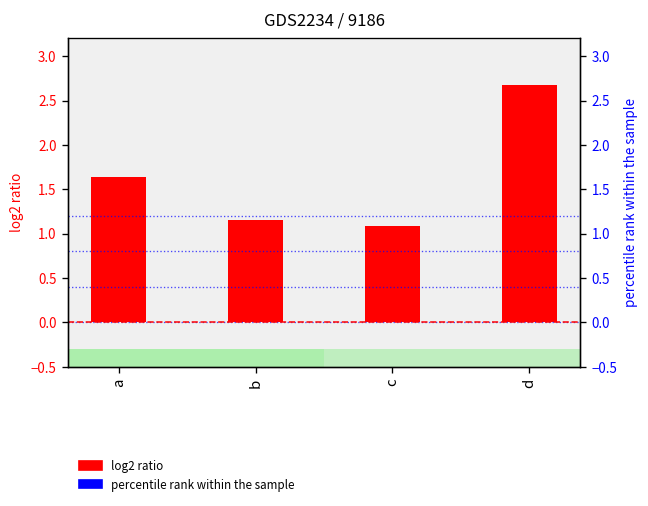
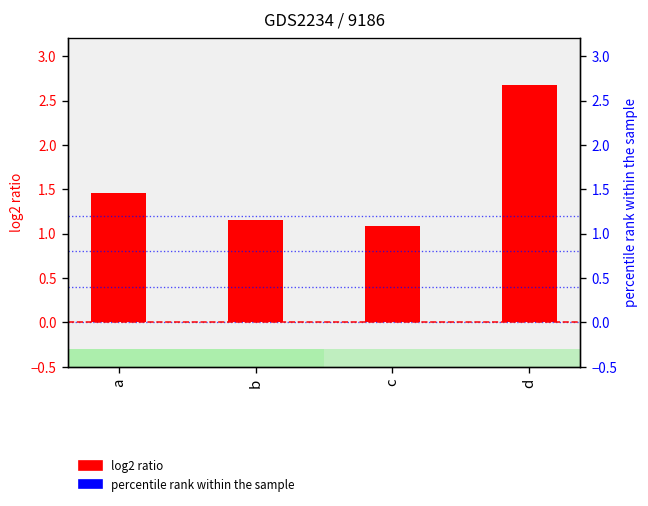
  {
-   "a": 1.6,
+   "a": 1.5,
    "b": 1.2,
    "c": 1.1,
    "d": 2.7
  }
